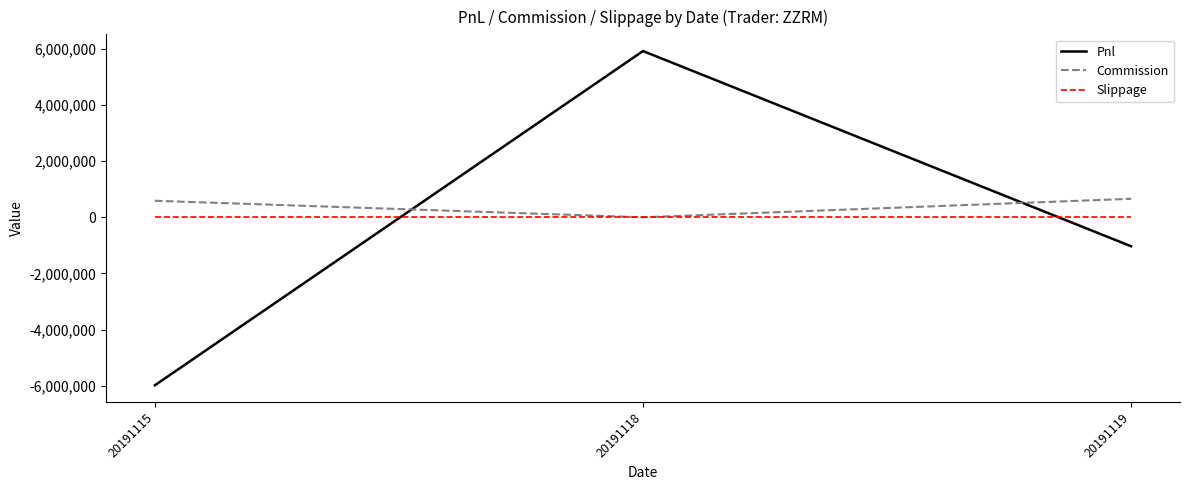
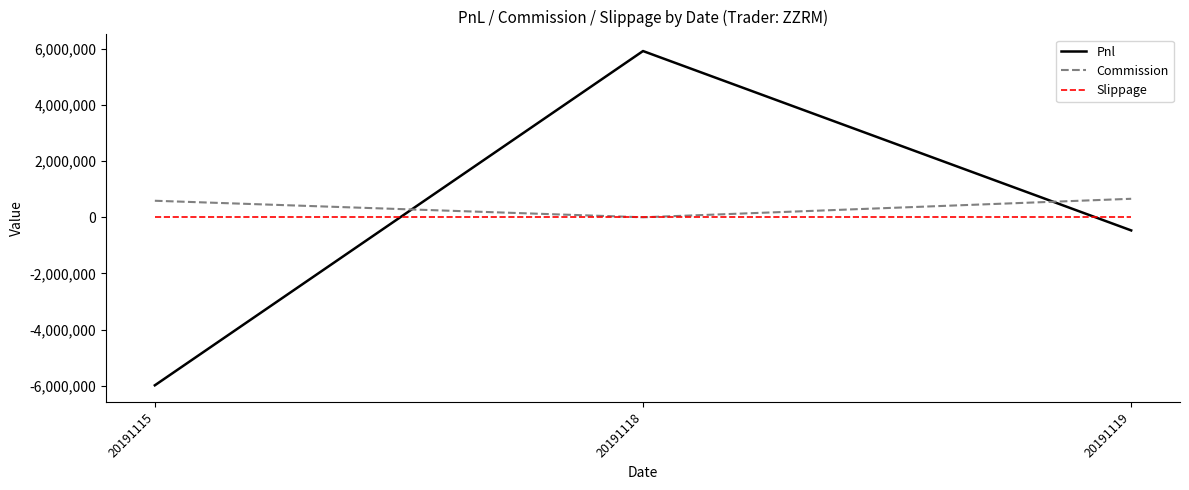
  {
    "Pnl": {
      "20191115": "-6,000,000",
      "20191118": "5,900,000",
-     "20191119": "-1,000,000"
+     "20191119": "-500,000"
    },
    "Commission": {
      "20191115": "600,000",
      "20191119": "700,000"
    },
    "Slippage": {
      "20191115": "0",
      "20191119": "0"
    }
  }
